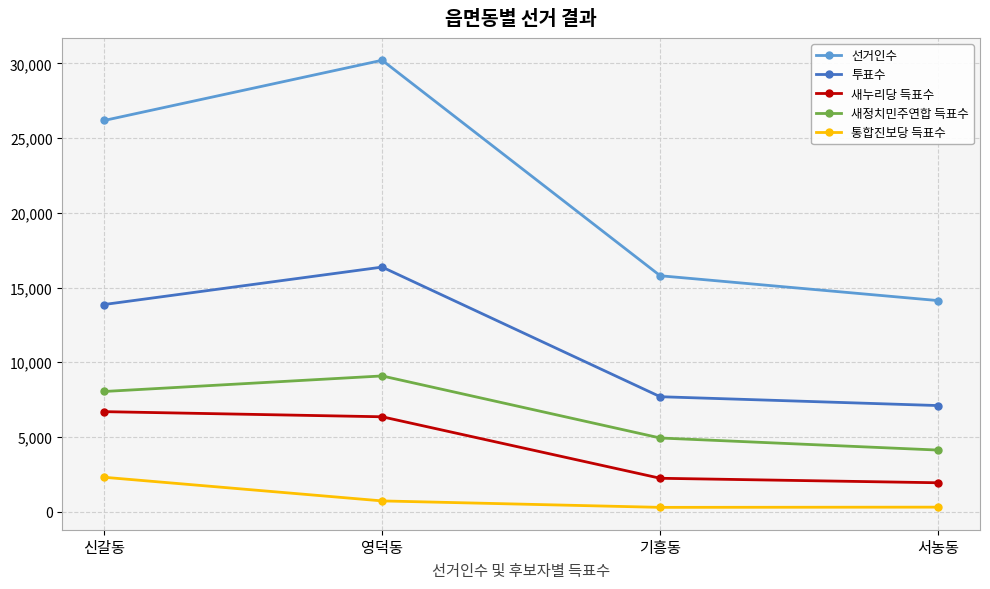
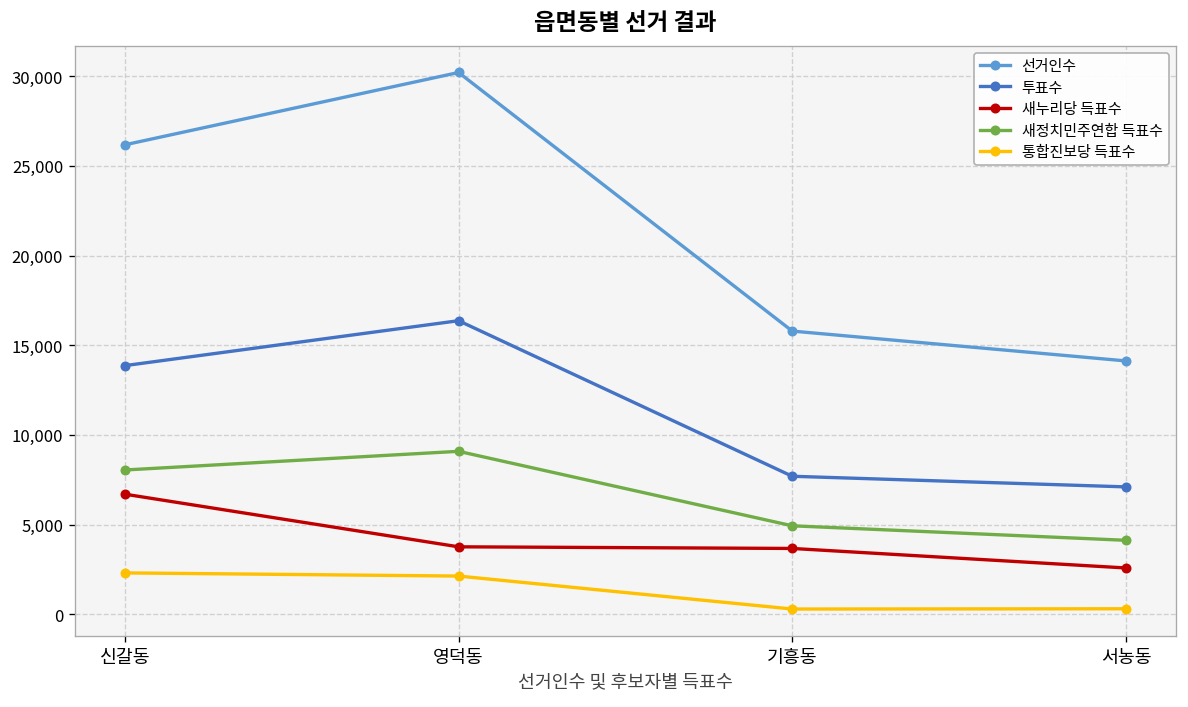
  {
    "새누리당 득표수": {
      "신갈동": "6,700",
-     "영덕동": "6,400",
-     "기흥동": "2,200",
-     "서농동": "1,900"
+     "영덕동": "3,800",
+     "기흥동": "3,700",
+     "서농동": "2,600"
    },
    "새정치민주연합 득표수": {
      "신갈동": "8,000",
      "영덕동": "9,100",
      "기흥동": "4,900",
      "서농동": "4,100"
    },
    "통합진보당 득표수": {
      "신갈동": "2,300",
-     "영덕동": "700",
+     "영덕동": "2,100",
      "기흥동": "300",
      "서농동": "300"
    }
  }
